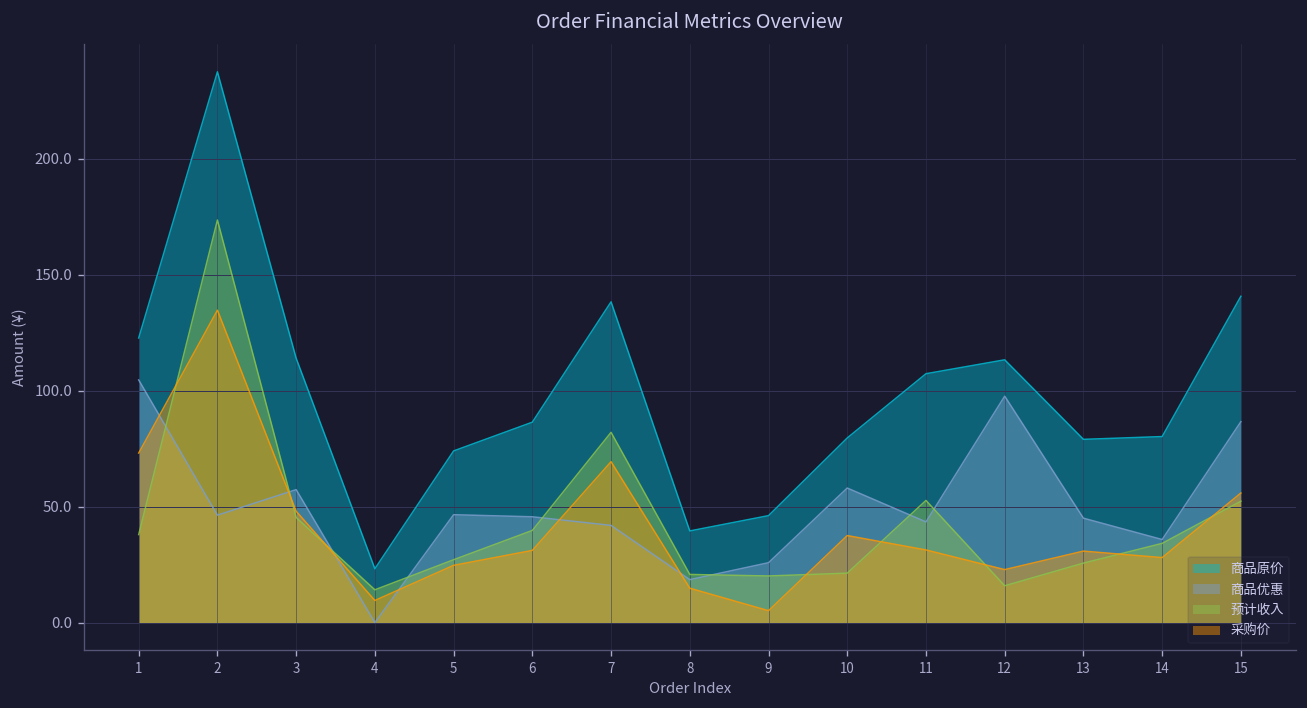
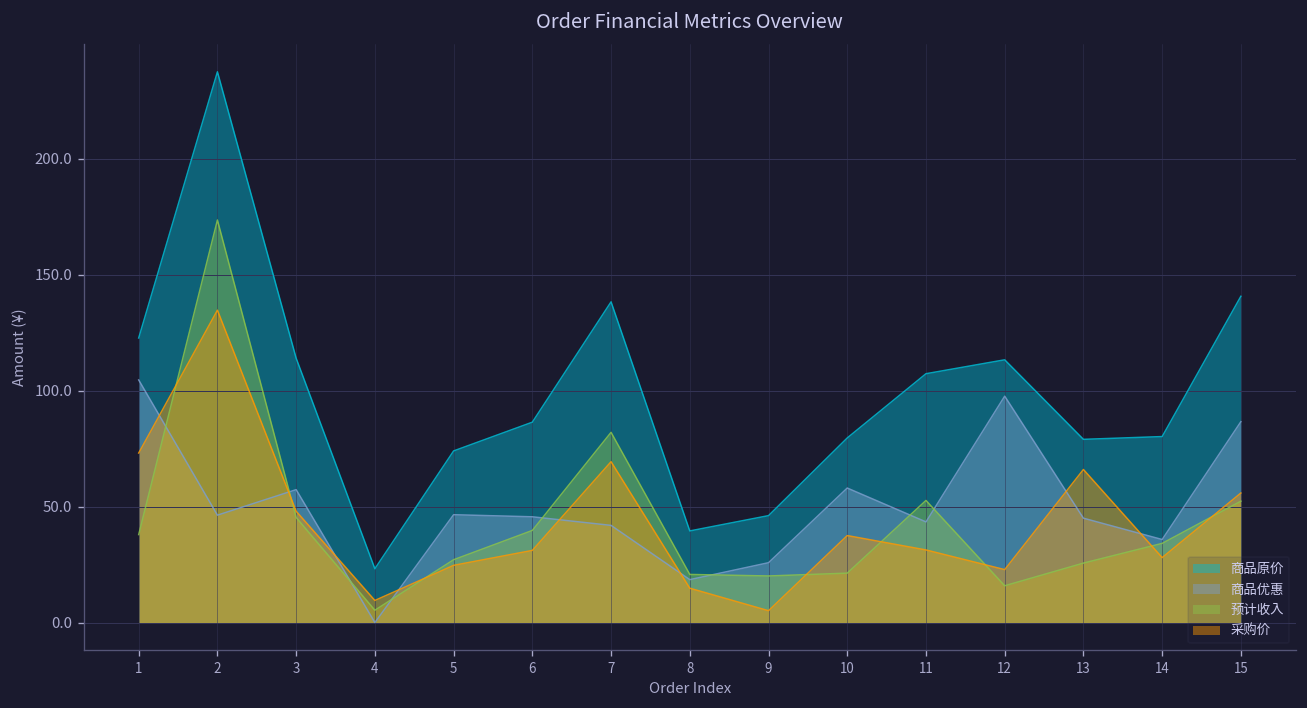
  {
    "商品原价": {
      "1": 123,
      "2": 238,
      "3": 114,
      "4": 23,
      "5": 74,
      "6": 86,
      "7": 138,
      "8": 40,
      "9": 46,
      "10": 80,
      "11": 107,
      "12": 113,
      "13": 79,
      "14": 80,
      "15": 141
    },
    "商品优惠": {
      "1": 105,
      "2": 46,
      "3": 57,
      "4": 0,
      "5": 47,
      "6": 46,
      "7": 42,
      "8": 19,
      "9": 26,
      "10": 58,
      "11": 43,
      "12": 98,
      "13": 45,
      "14": 36,
      "15": 87
    },
    "预计收入": {
      "1": 38,
      "2": 174,
      "3": 45,
-     "4": 14,
+     "4": 5,
      "5": 27,
      "6": 40,
      "7": 82,
      "8": 21,
      "9": 20,
      "10": 21,
      "11": 53,
      "12": 16,
      "13": 26,
      "14": 34,
      "15": 52
    },
    "采购价": {
      "1": 73,
      "2": 135,
      "3": 48,
      "4": 10,
      "5": 25,
      "6": 31,
      "7": 69,
      "8": 15,
      "9": 5,
      "10": 38,
      "11": 31,
      "12": 23,
-     "13": 31,
+     "13": 66,
      "14": 28,
      "15": 56
    }
  }
